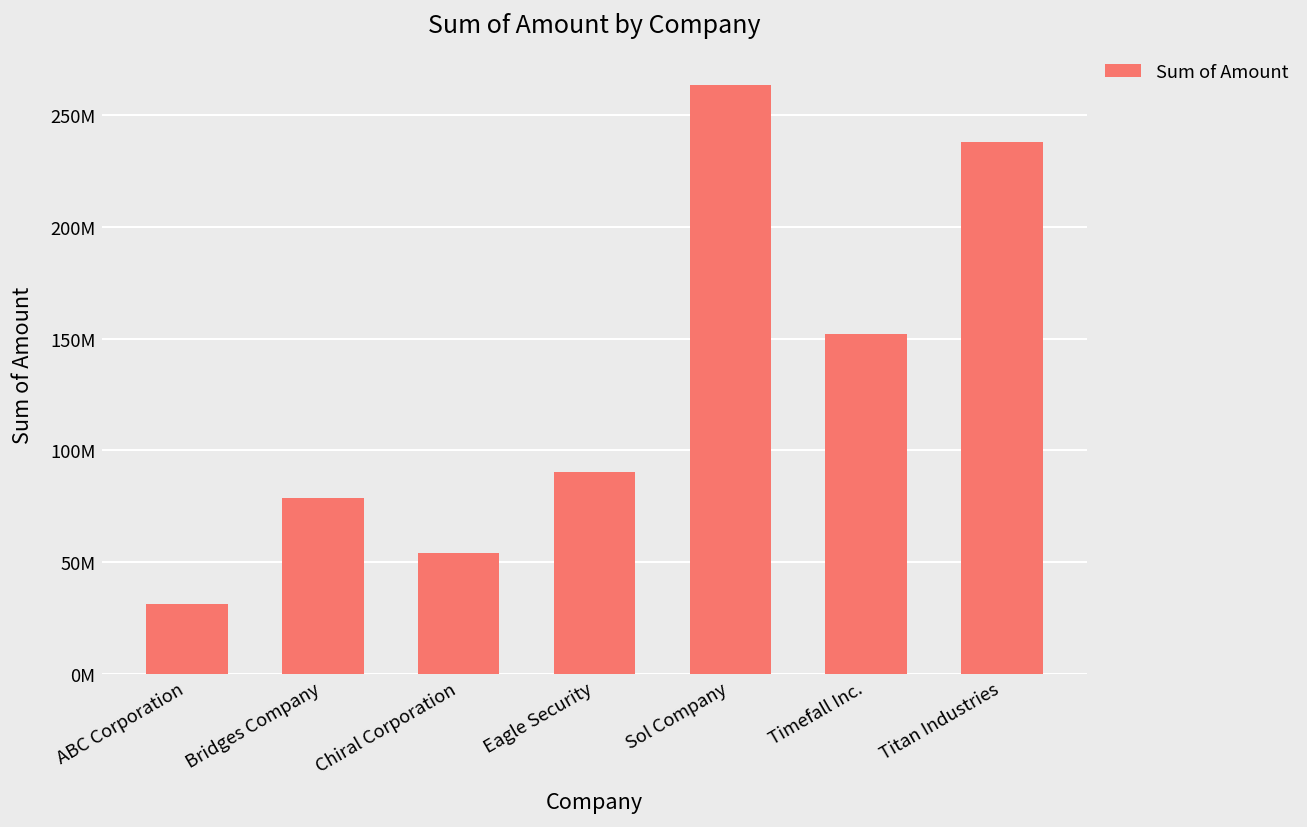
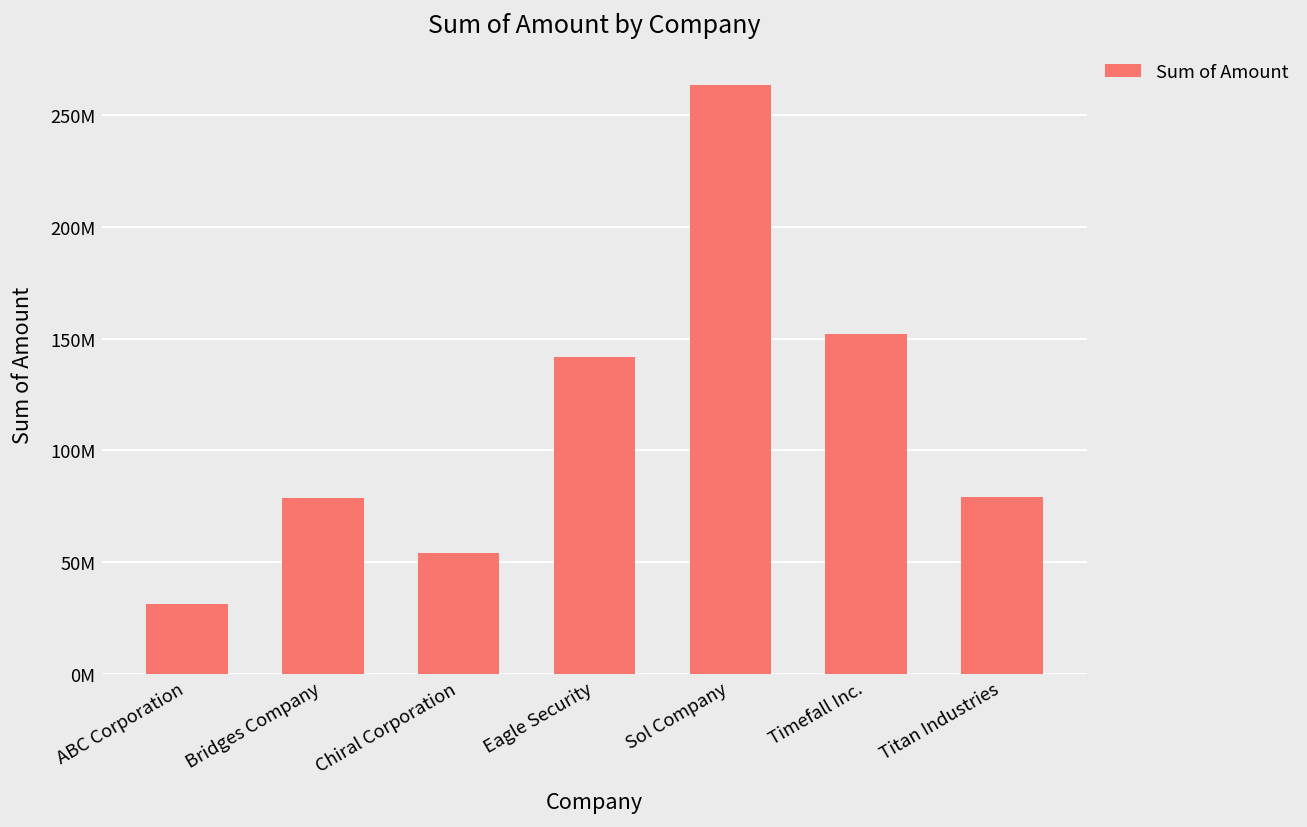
  {
    "ABC Corporation": 32000000,
    "Bridges Company": 79000000,
    "Chiral Corporation": 54000000,
-   "Eagle Security": 90000000,
+   "Eagle Security": 142000000,
    "Sol Company": 263000000,
    "Timefall Inc.": 152000000,
-   "Titan Industries": 238000000
+   "Titan Industries": 79000000
  }
